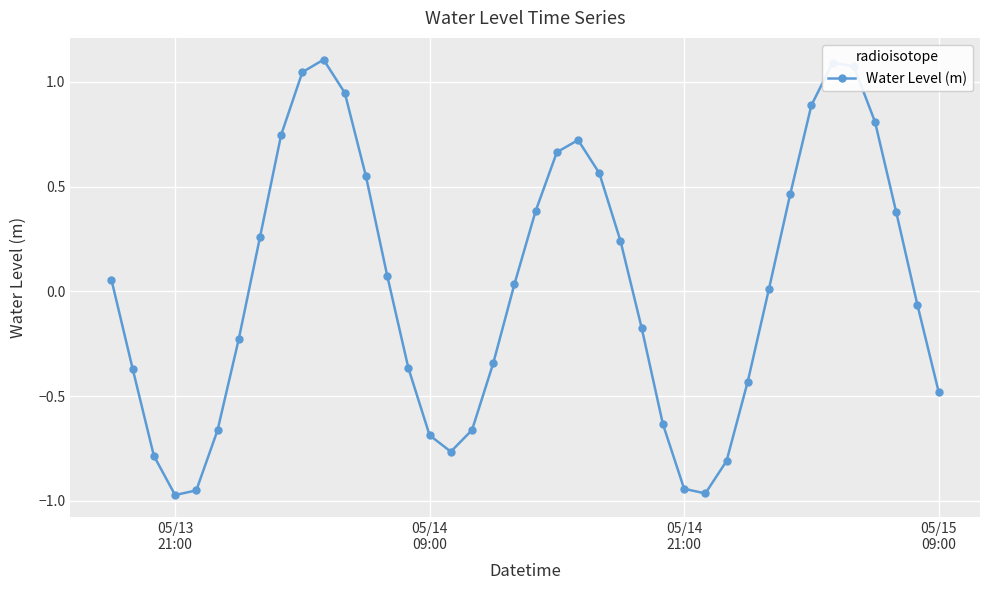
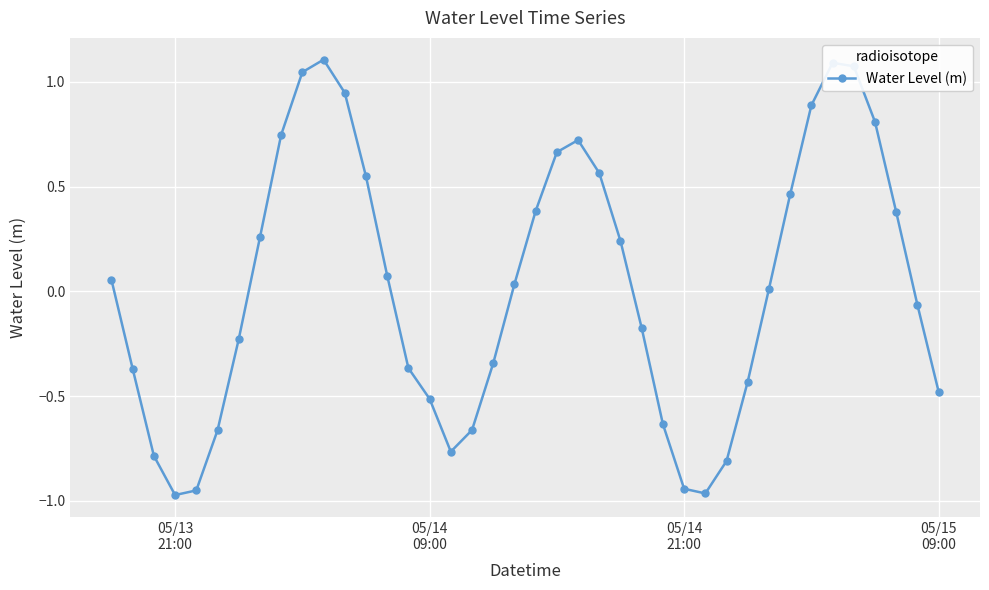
  {
    "05/13 21:00": -0.97,
-   "05/14 09:00": -0.69,
+   "05/14 09:00": -0.51,
    "05/14 21:00": -0.94,
    "05/15 09:00": -0.48
  }
